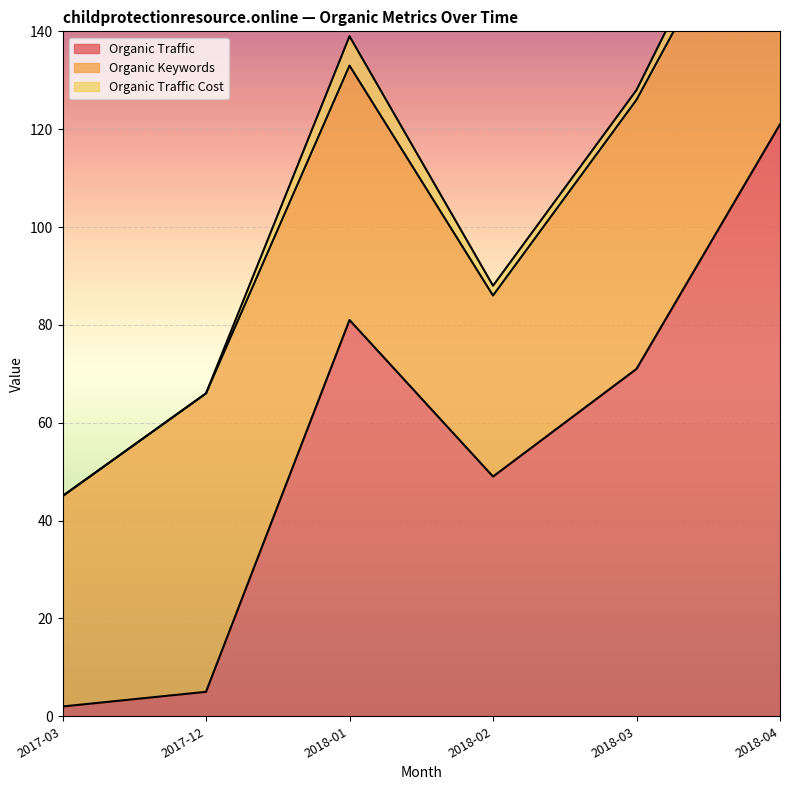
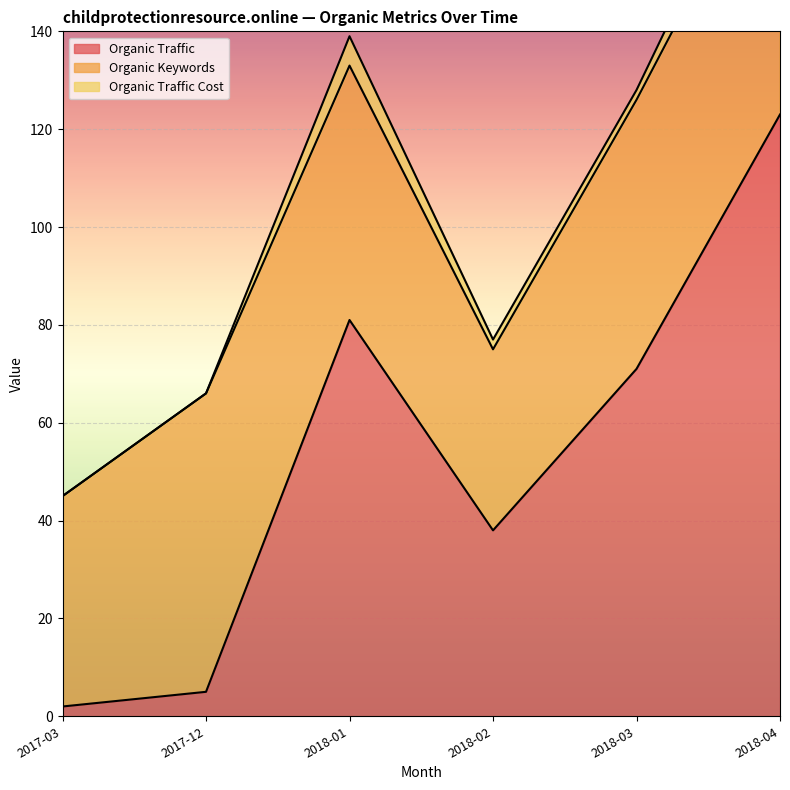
  {
    "Organic Traffic": {
      "2017-03": 2,
      "2017-12": 5,
      "2018-01": 81,
-     "2018-02": 49,
+     "2018-02": 38,
      "2018-03": 71,
-     "2018-04": 121
+     "2018-04": 123
    }
  }
